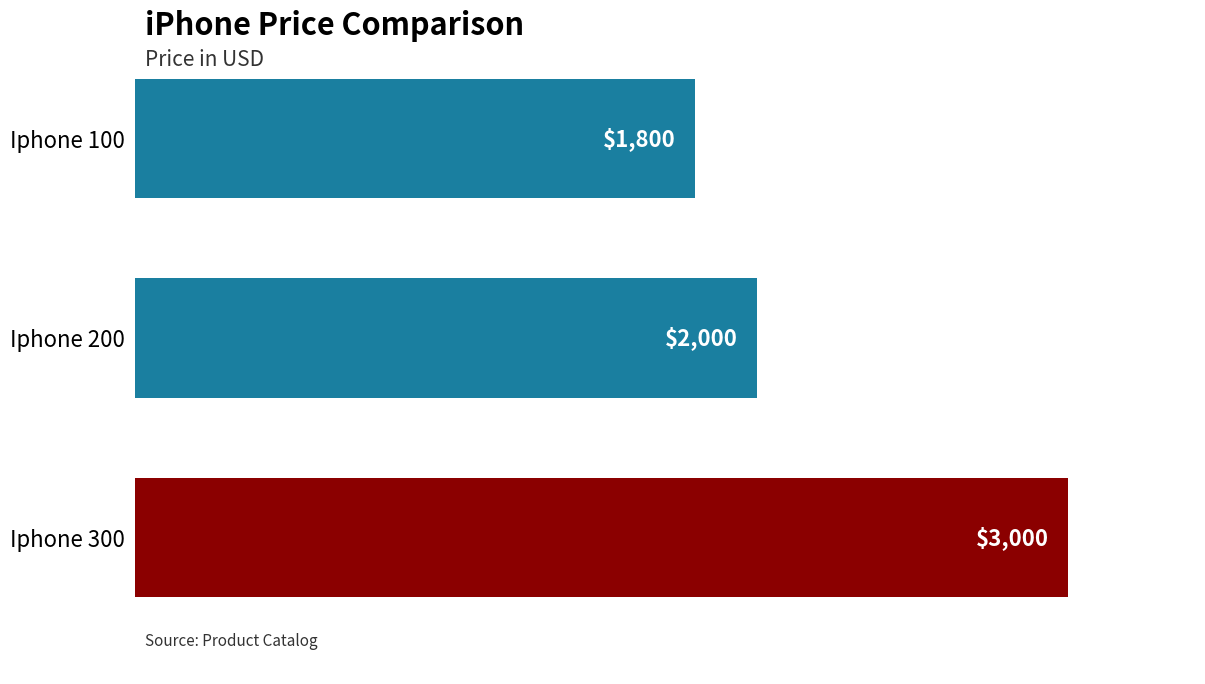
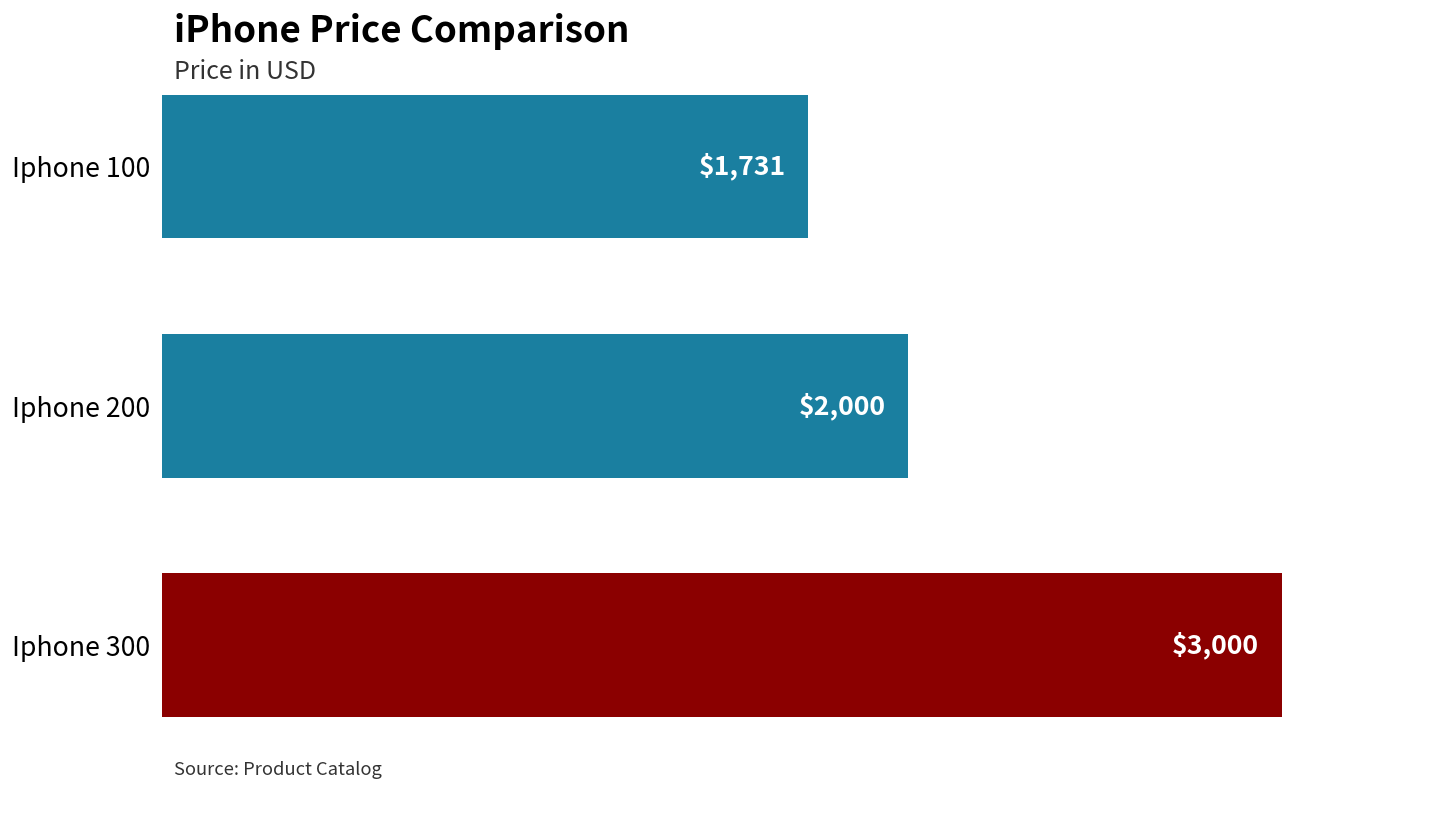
  {
-   "Iphone 100": "$1,800",
+   "Iphone 100": "$1,731",
    "Iphone 200": "$2,000",
    "Iphone 300": "$3,000"
  }
